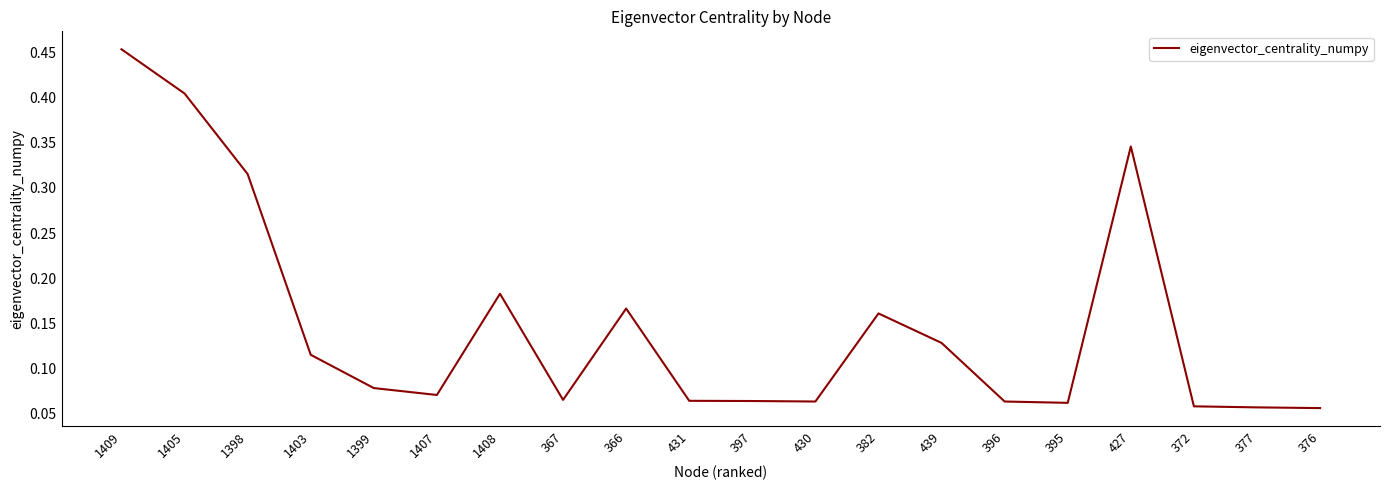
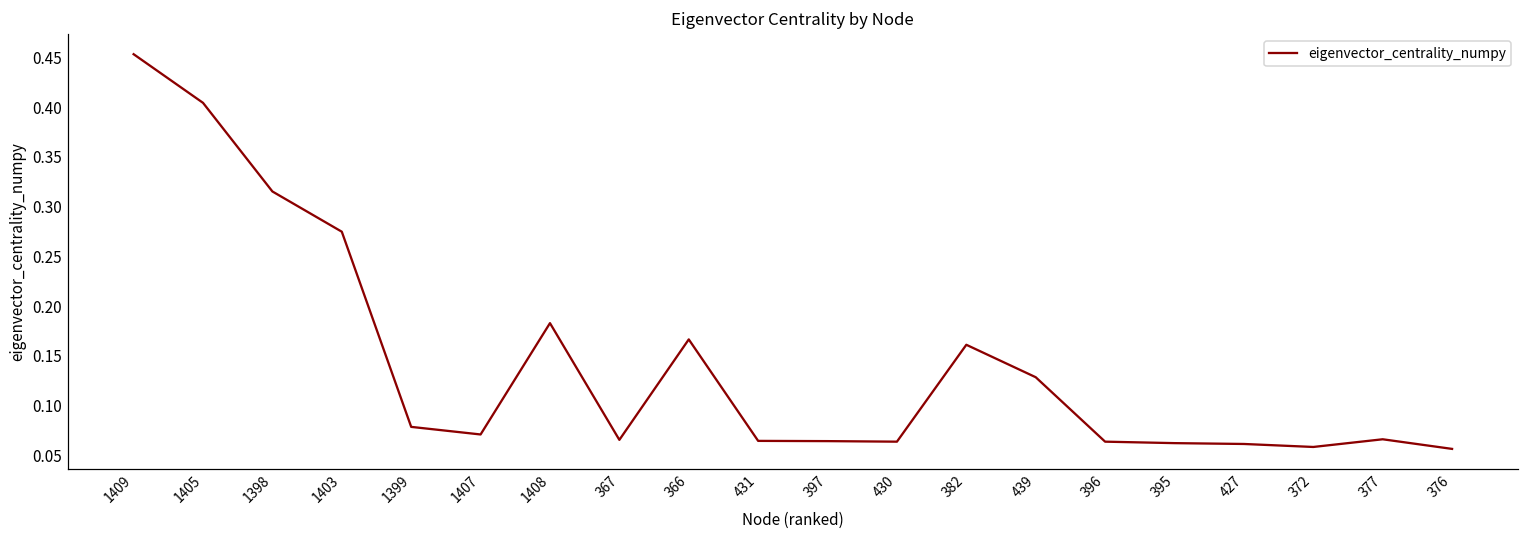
  {
    "1409": 0.45,
    "1405": 0.40,
    "1398": 0.32,
-   "1403": 0.12,
+   "1403": 0.27,
    "1399": 0.08,
    "1407": 0.07,
    "1408": 0.18,
    "367": 0.07,
    "366": 0.17,
    "431": 0.06,
    "397": 0.06,
    "430": 0.06,
    "382": 0.16,
    "439": 0.13,
    "396": 0.06,
    "395": 0.06,
-   "427": 0.35,
+   "427": 0.06,
    "372": 0.06,
-   "377": 0.06,
+   "377": 0.07,
    "376": 0.06
  }
